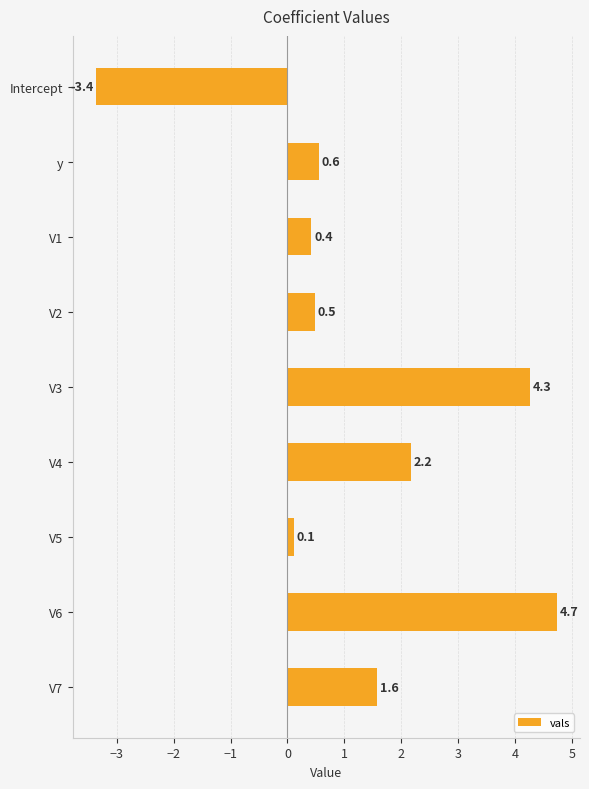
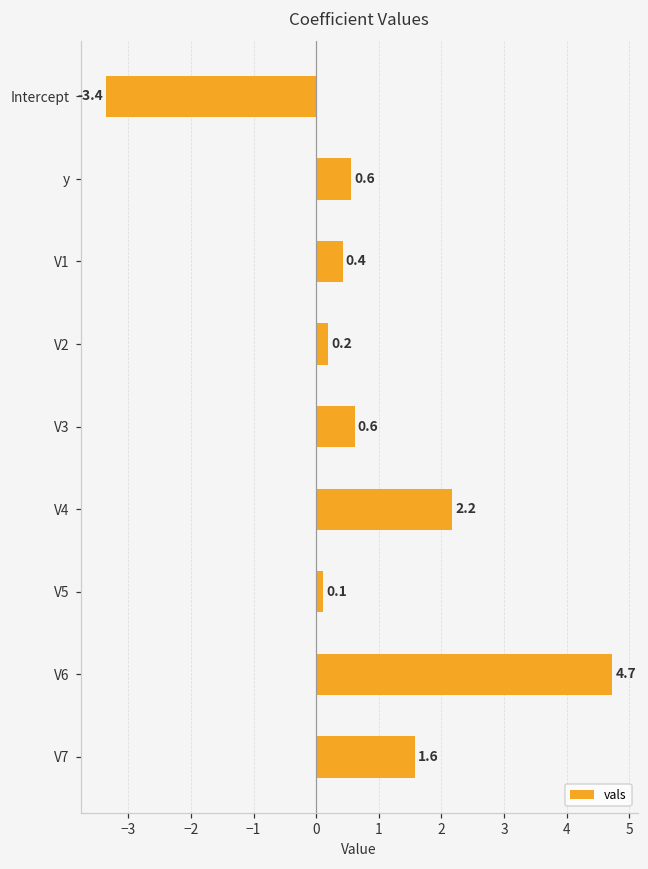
  {
    "Intercept": -3.4,
    "y": 0.6,
    "V1": 0.4,
-   "V2": 0.5,
-   "V3": 4.3,
+   "V2": 0.2,
+   "V3": 0.6,
    "V4": 2.2,
    "V5": 0.1,
    "V6": 4.7,
    "V7": 1.6
  }
